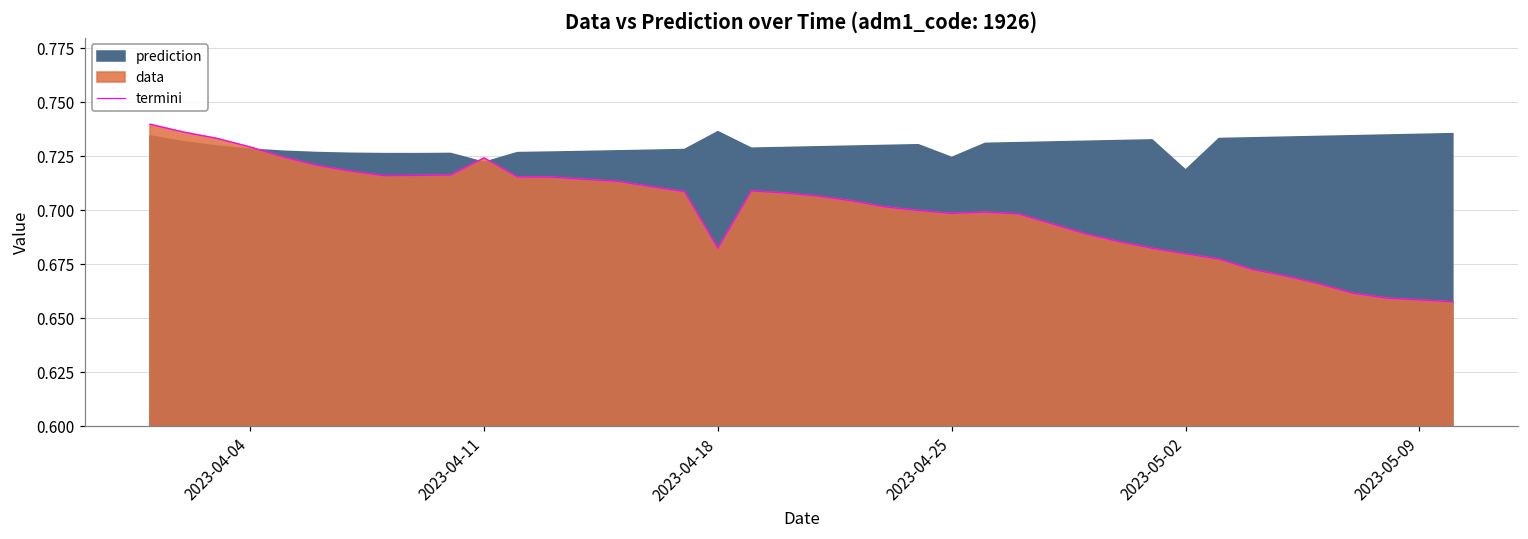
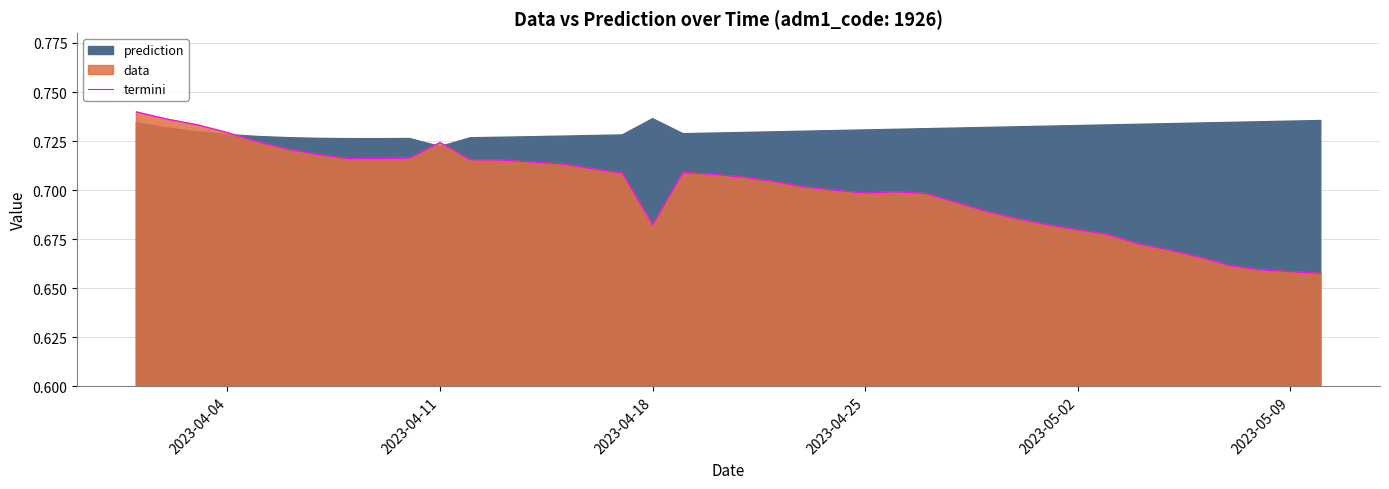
  {
    "prediction": {
      "2023-04-11": 0.722,
      "2023-04-18": 0.736,
-     "2023-04-25": 0.724,
-     "2023-05-02": 0.719,
+     "2023-04-25": 0.731,
+     "2023-05-02": 0.733,
      "2023-05-09": 0.735
    },
    "data": {
      "2023-04-11": 0.724,
      "2023-04-18": 0.682,
      "2023-04-25": 0.699,
      "2023-05-02": 0.680,
      "2023-05-09": 0.658
    }
  }
